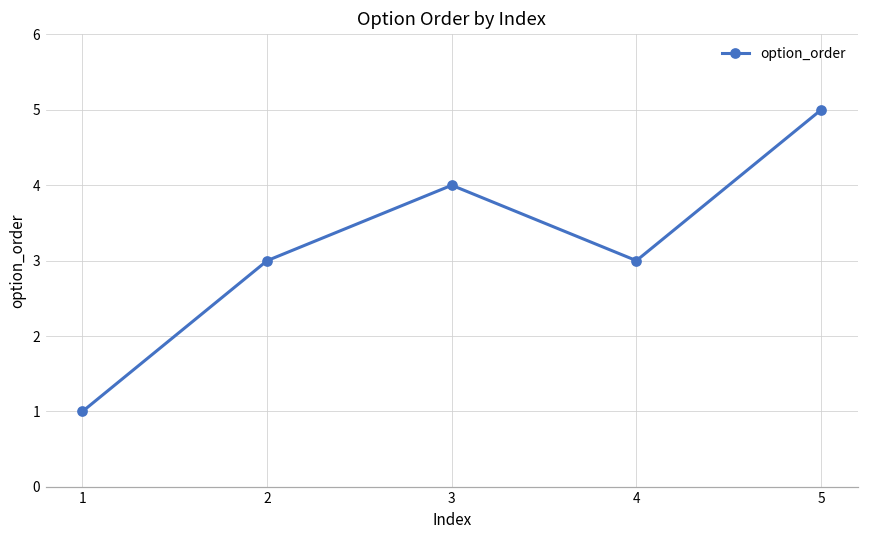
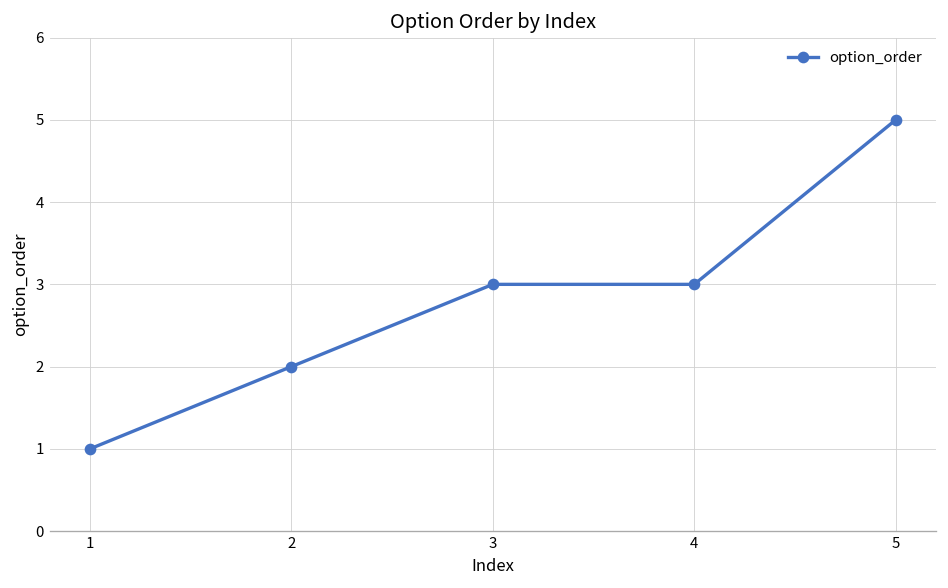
  {
    "1": 1,
-   "2": 3,
-   "3": 4,
+   "2": 2,
+   "3": 3,
    "4": 3,
    "5": 5
  }
